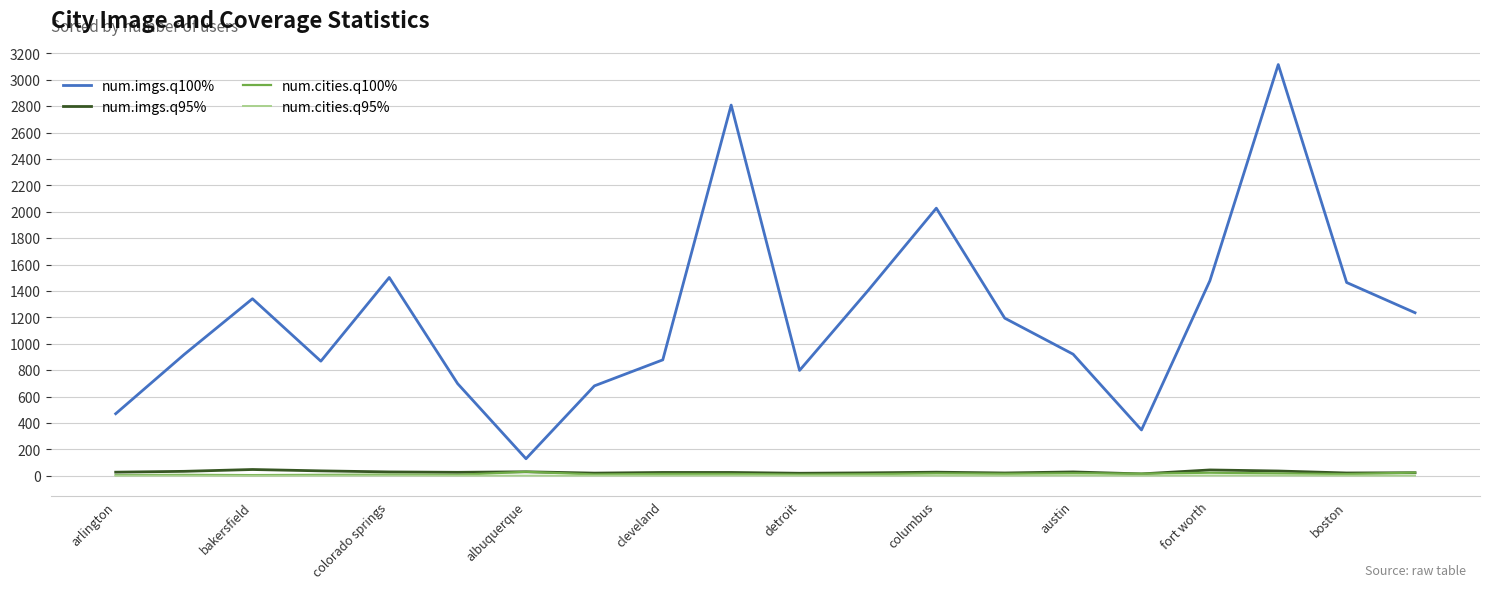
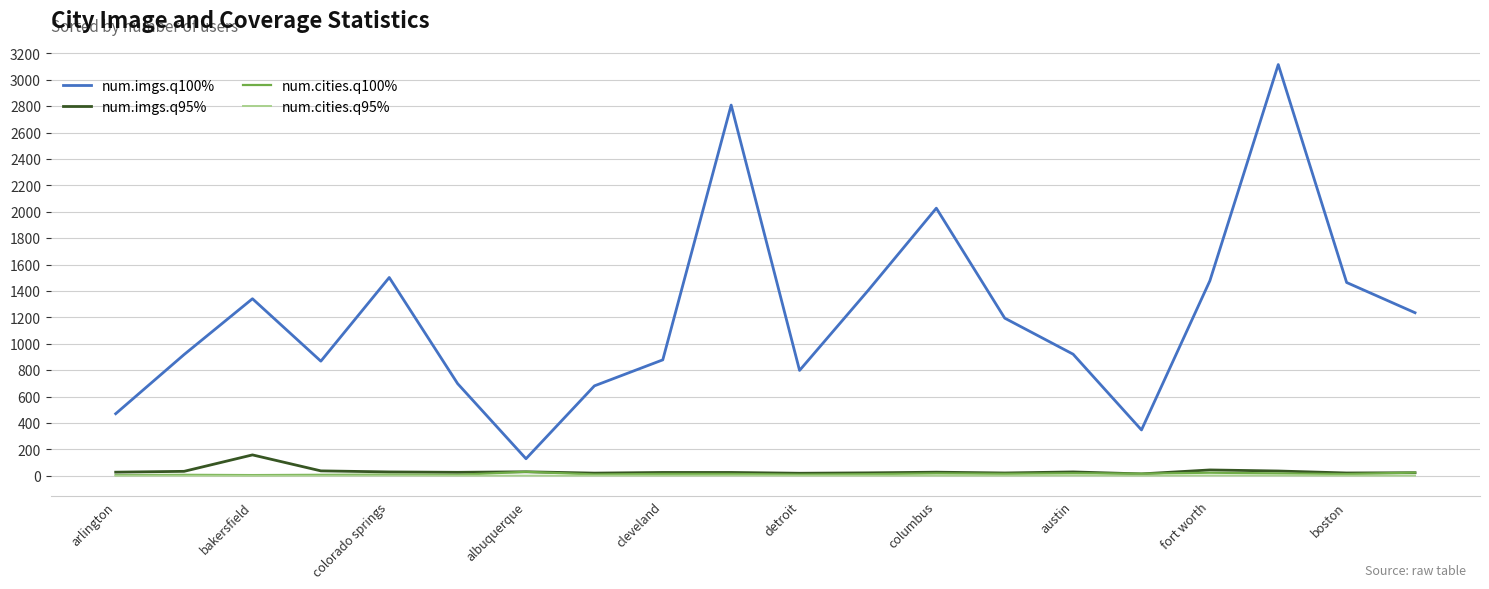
  {
    "num.imgs.q100%": {
      "arlington": 470,
      "bakersfield": 1340,
      "colorado springs": 1500,
      "albuquerque": 130,
      "boston": 1470
    },
    "num.imgs.q95%": {
      "arlington": 30,
-     "bakersfield": 50,
+     "bakersfield": 160,
      "colorado springs": 30
    },
    "num.cities.q95%": {
      "albuquerque": 0
    }
  }
